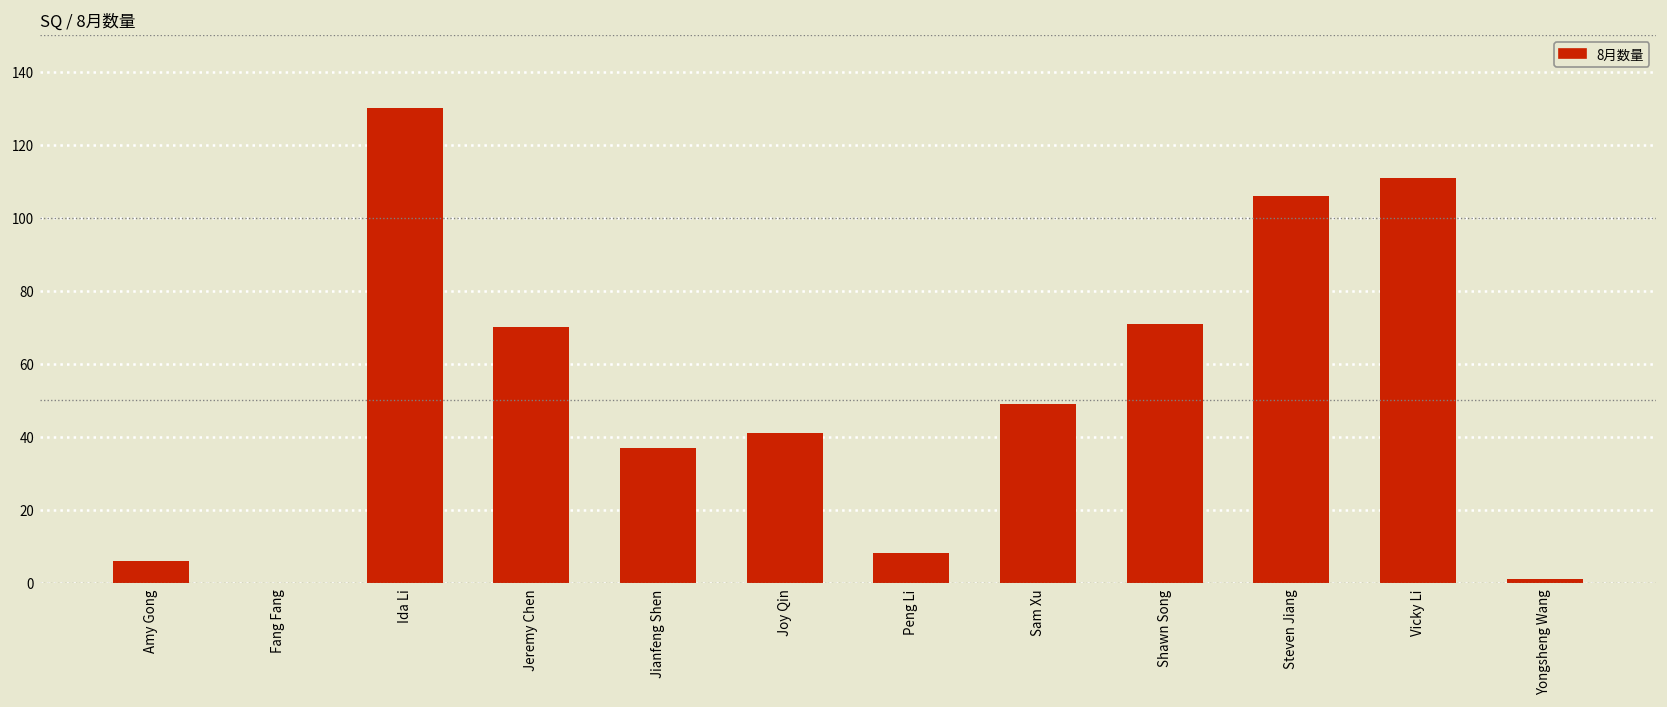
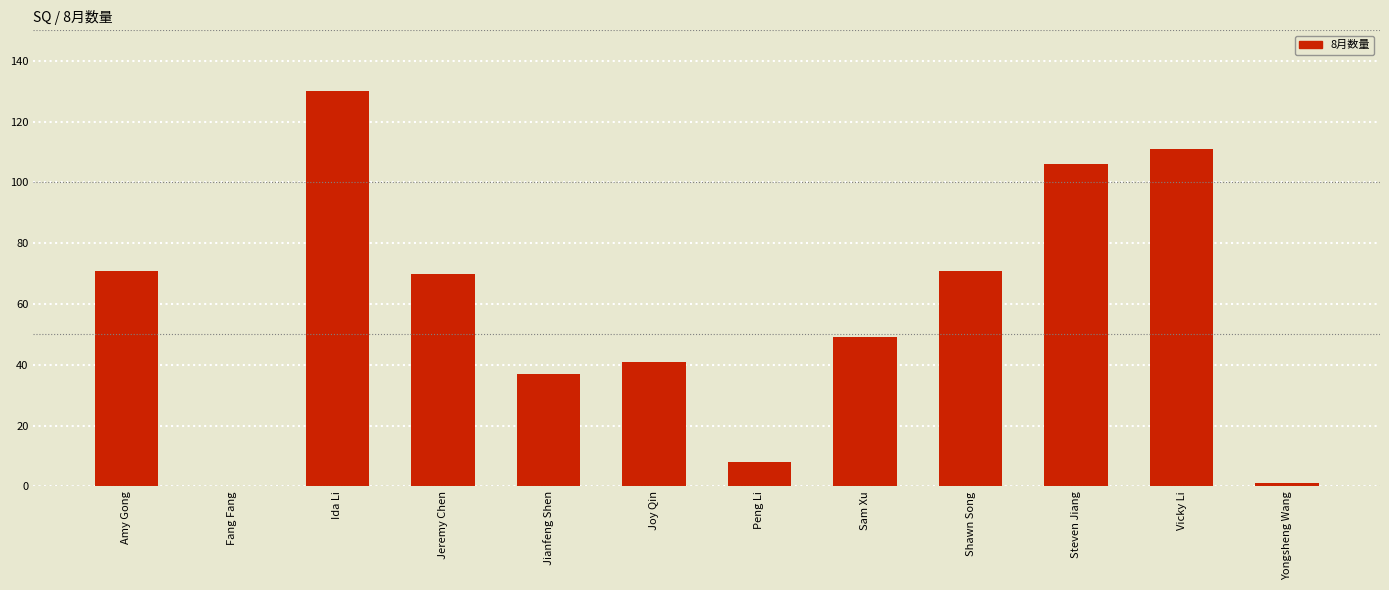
  {
-   "Amy Gong": 6,
+   "Amy Gong": 71,
    "Fang Fang": 0,
    "Ida Li": 130,
    "Jeremy Chen": 70,
    "Jianfeng Shen": 37,
    "Joy Qin": 41,
    "Peng Li": 8,
    "Sam Xu": 49,
    "Shawn Song": 71,
    "Steven Jiang": 106,
    "Vicky Li": 111,
    "Yongsheng Wang": 1
  }
